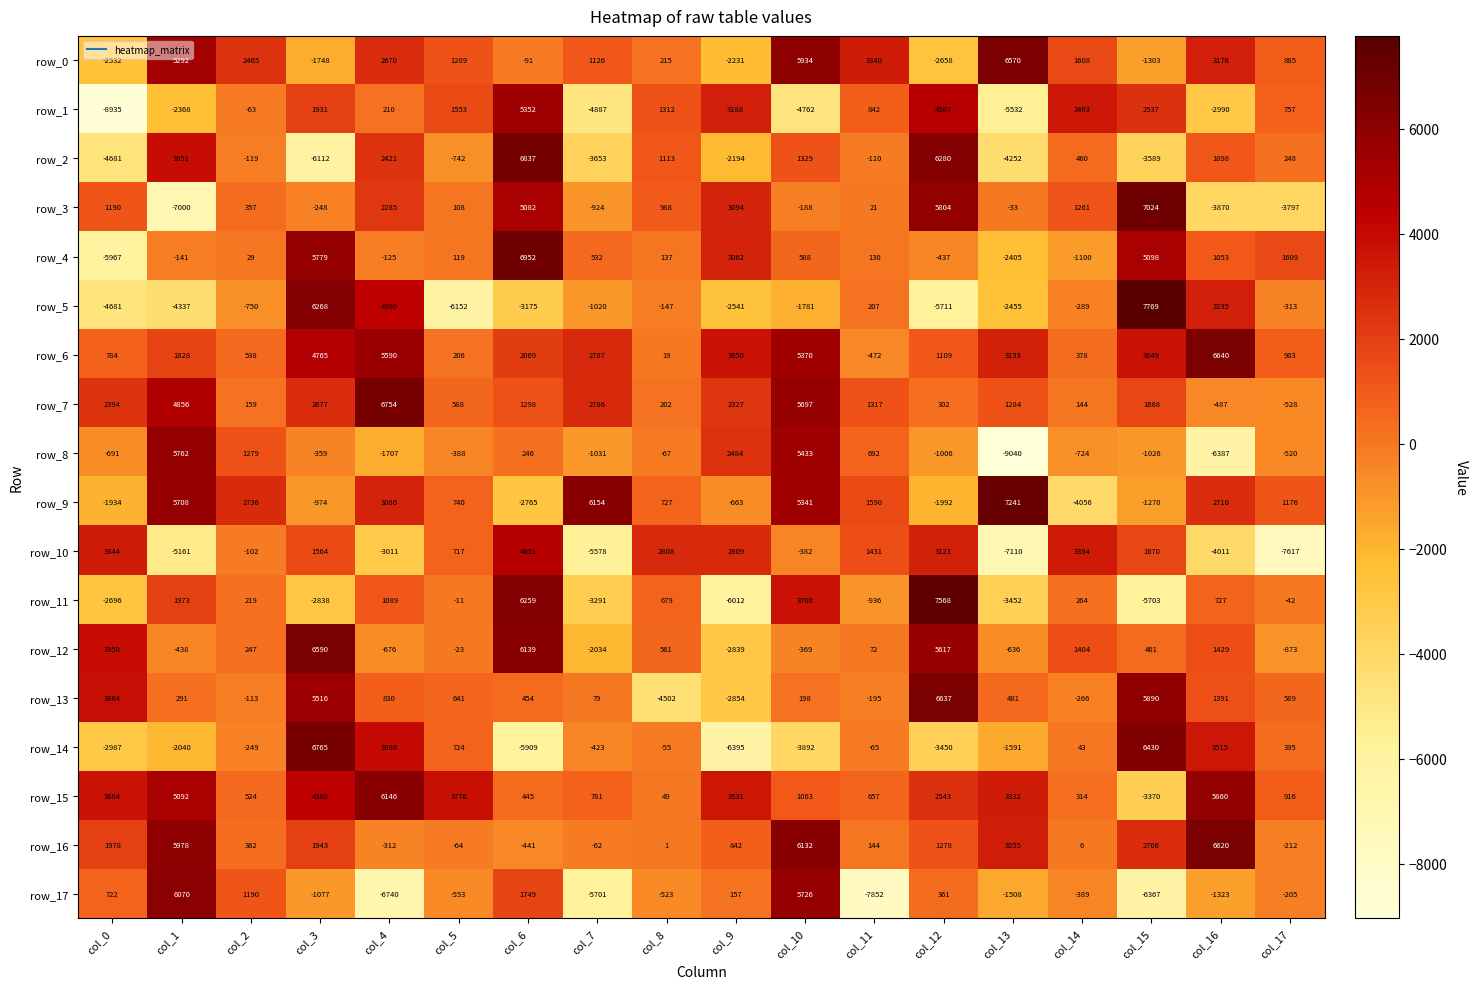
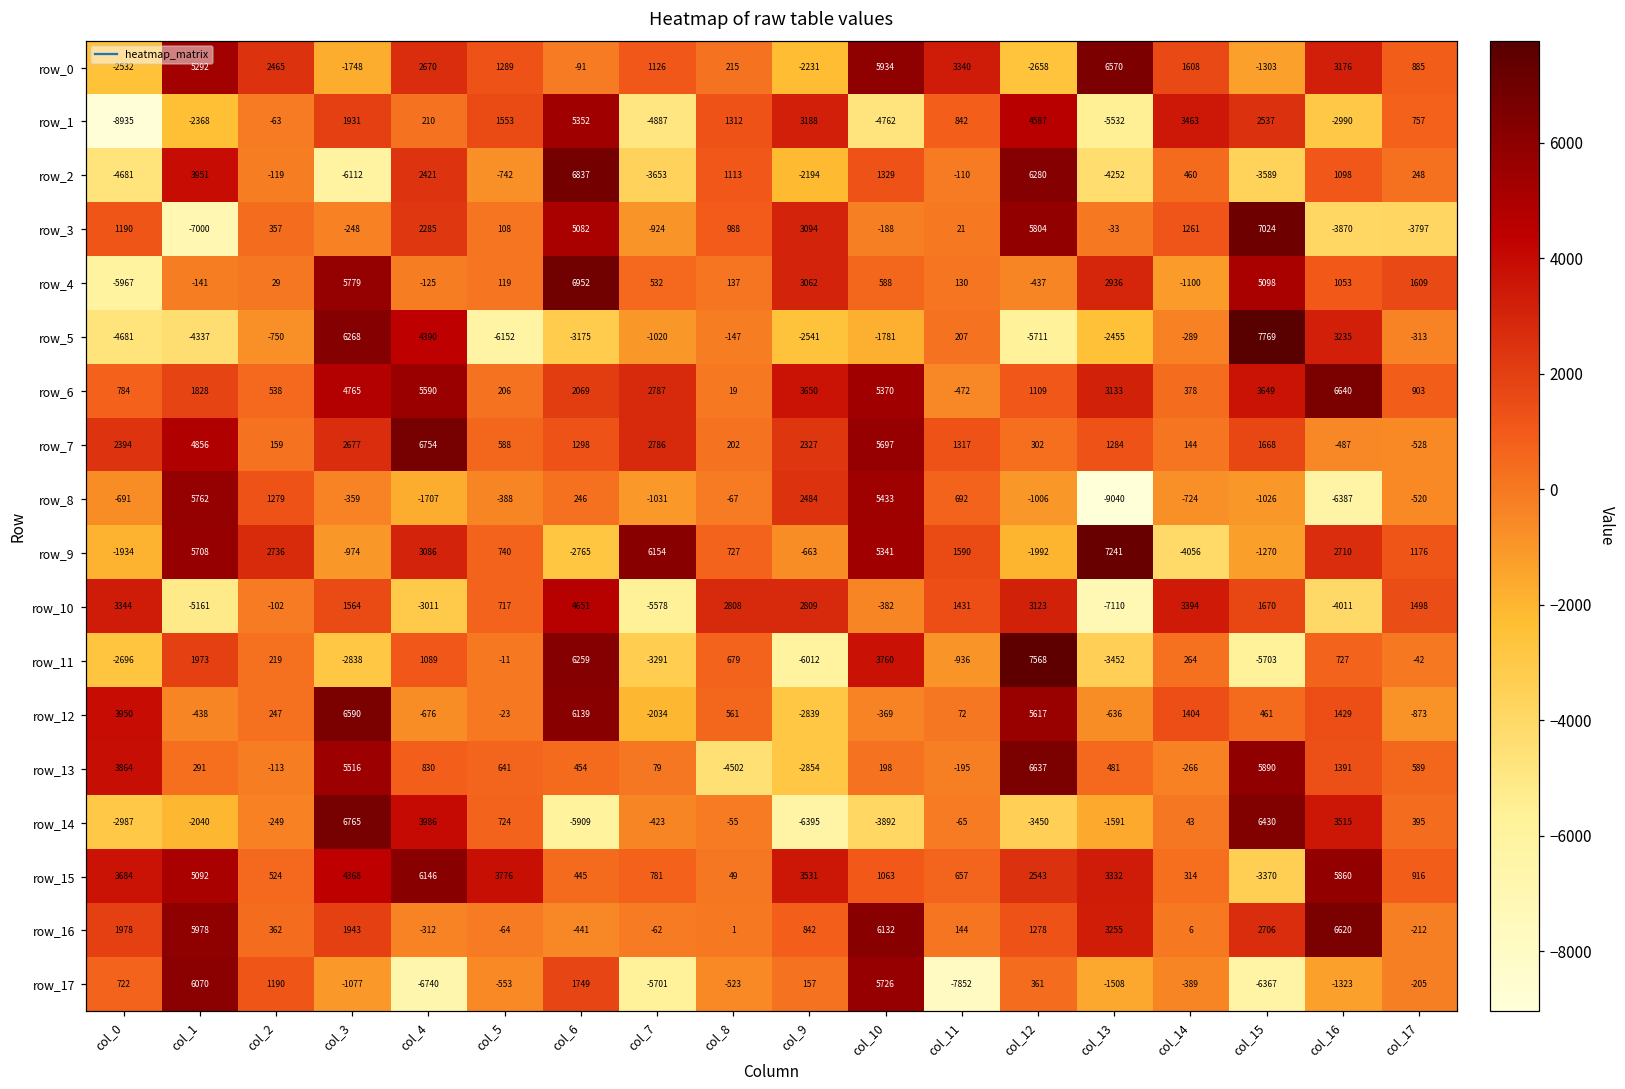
  {
    "row_4": {
      "col_0": -5967,
      "col_1": -141,
      "col_2": 29,
      "col_3": 5779,
      "col_4": -125,
      "col_5": 119,
      "col_6": 6952,
      "col_7": 532,
      "col_8": 137,
      "col_9": 3062,
      "col_10": 588,
      "col_11": 130,
      "col_12": -437,
-     "col_13": -2405,
+     "col_13": 2936,
      "col_14": -1100,
      "col_15": 5098,
      "col_16": 1053,
      "col_17": 1609
    },
    "row_10": {
      "col_0": 3344,
      "col_1": -5161,
      "col_2": -102,
      "col_3": 1564,
      "col_4": -3011,
      "col_5": 717,
      "col_6": 4651,
      "col_7": -5578,
      "col_8": 2808,
      "col_9": 2809,
      "col_10": -382,
      "col_11": 1431,
      "col_12": 3123,
      "col_13": -7110,
      "col_14": 3394,
      "col_15": 1670,
      "col_16": -4011,
-     "col_17": -7617
+     "col_17": 1498
    }
  }
